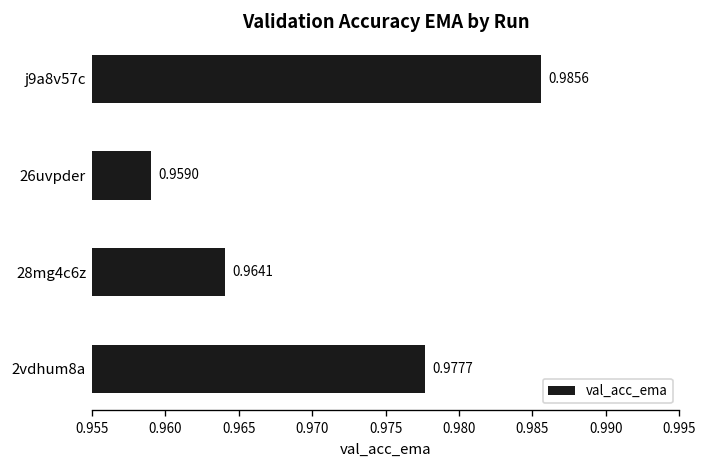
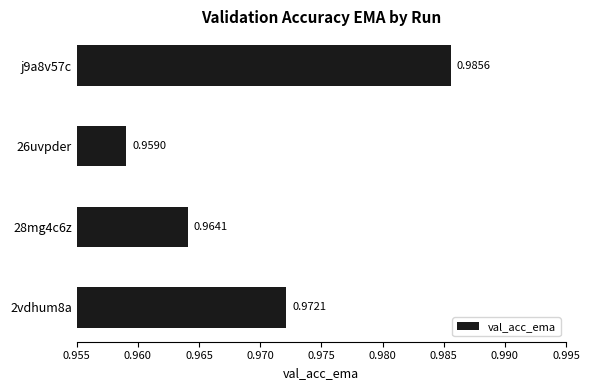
  {
    "j9a8v57c": 0.9856,
    "26uvpder": 0.9590,
    "28mg4c6z": 0.9641,
-   "2vdhum8a": 0.9777
+   "2vdhum8a": 0.9721
  }
